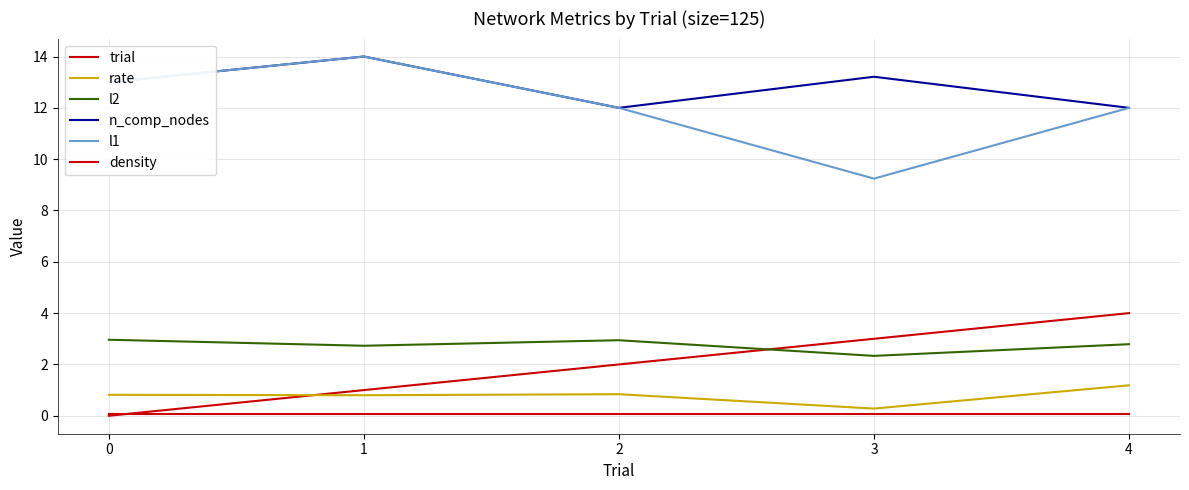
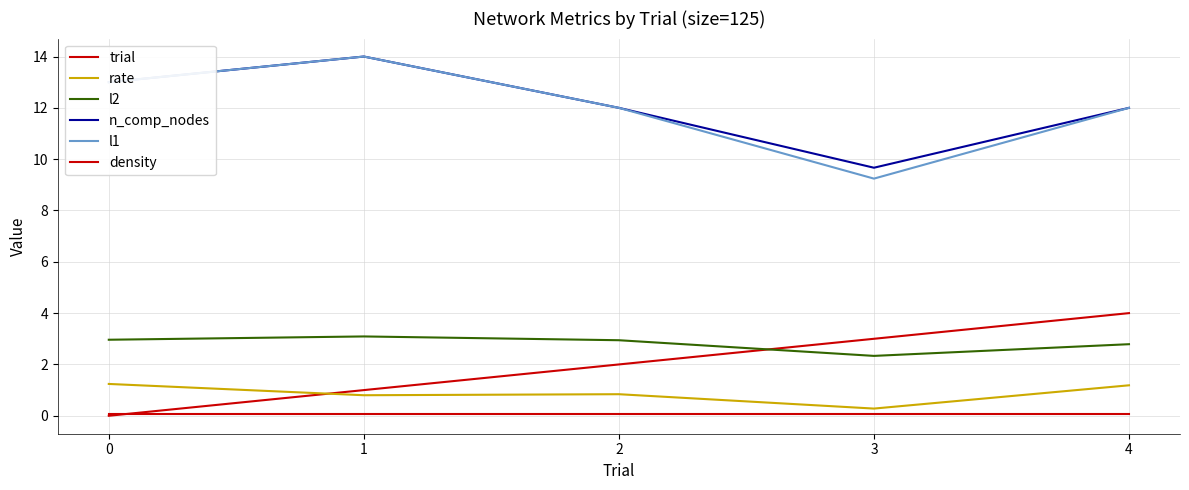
  {
    "rate": {
-     "0": 0.8,
+     "0": 1.2,
      "1": 0.8,
      "2": 0.8,
      "3": 0.3,
      "4": 1.2
    },
    "l2": {
      "0": 3.0,
-     "1": 2.7,
+     "1": 3.1,
      "2": 2.9,
      "3": 2.3,
      "4": 2.8
    },
    "n_comp_nodes": {
-     "3": 13.2
+     "3": 9.7
    },
    "l1": {
      "3": 9.2
    }
  }
